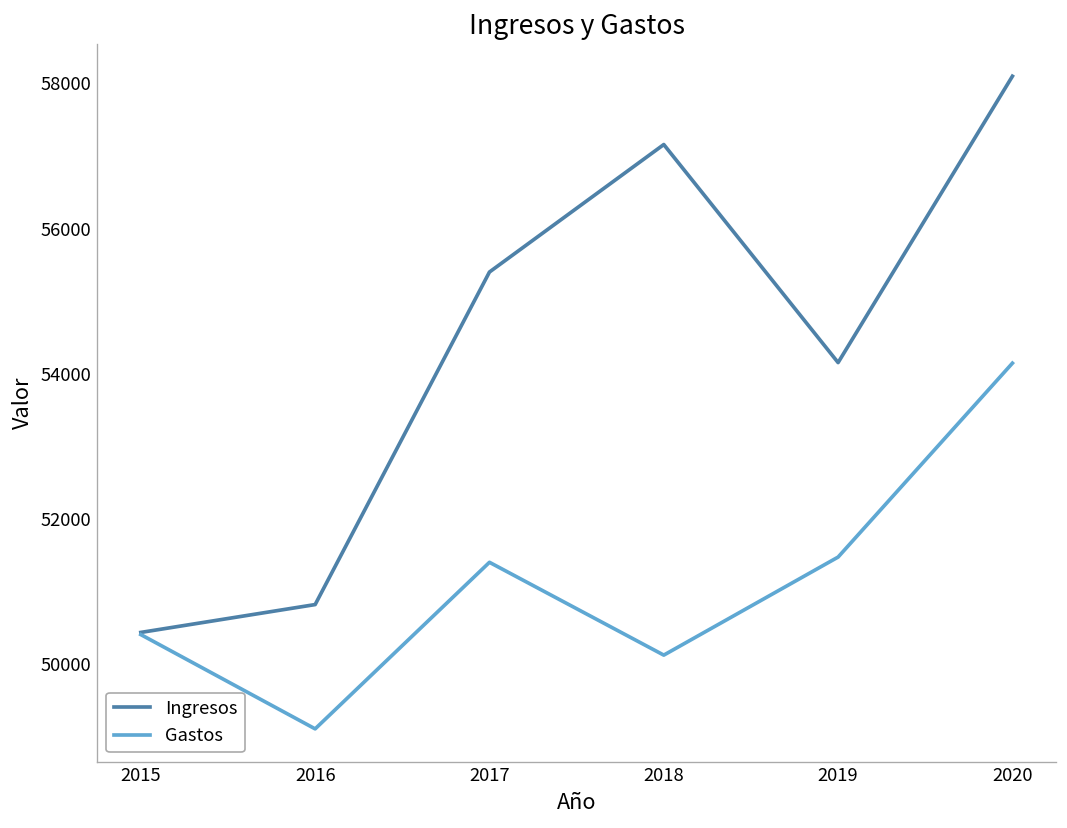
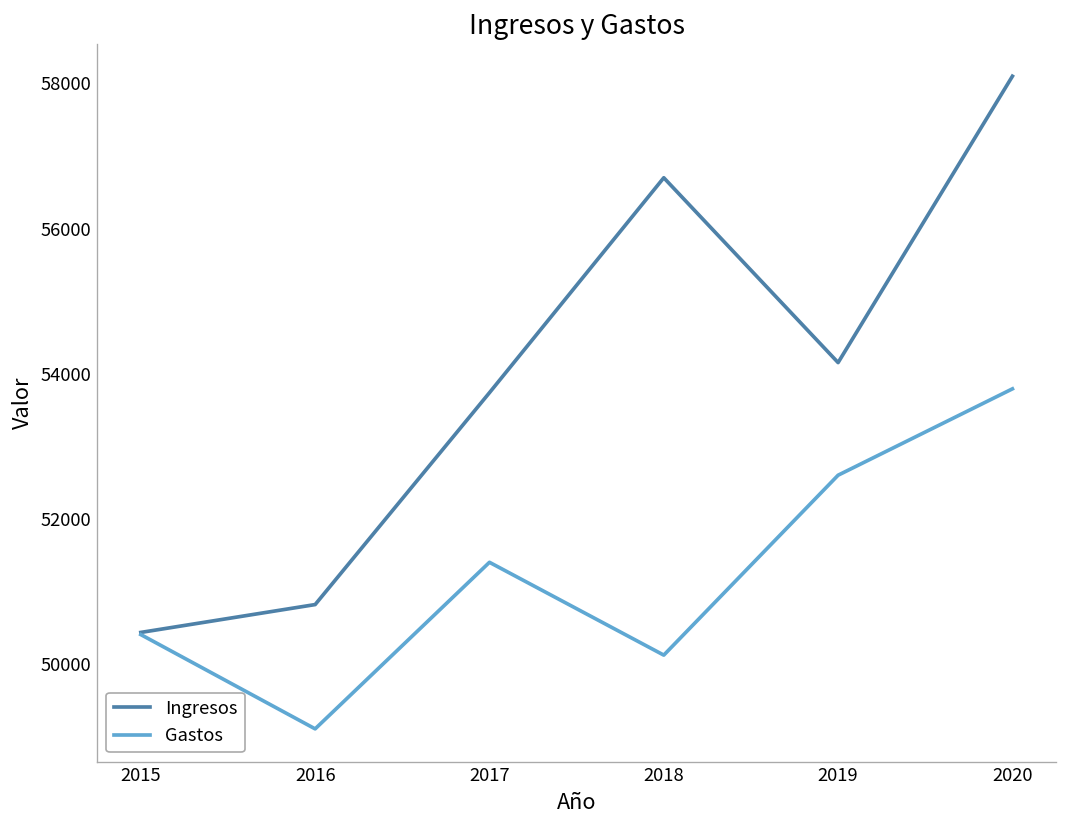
  {
    "Ingresos": {
      "2016": 50800,
-     "2017": 55400,
-     "2018": 57200,
+     "2017": 53700,
+     "2018": 56700,
      "2019": 54200,
      "2020": 58100
    },
    "Gastos": {
      "2016": 49100,
      "2017": 51400,
      "2018": 50100,
-     "2019": 51500,
-     "2020": 54100
+     "2019": 52600,
+     "2020": 53800
    }
  }
